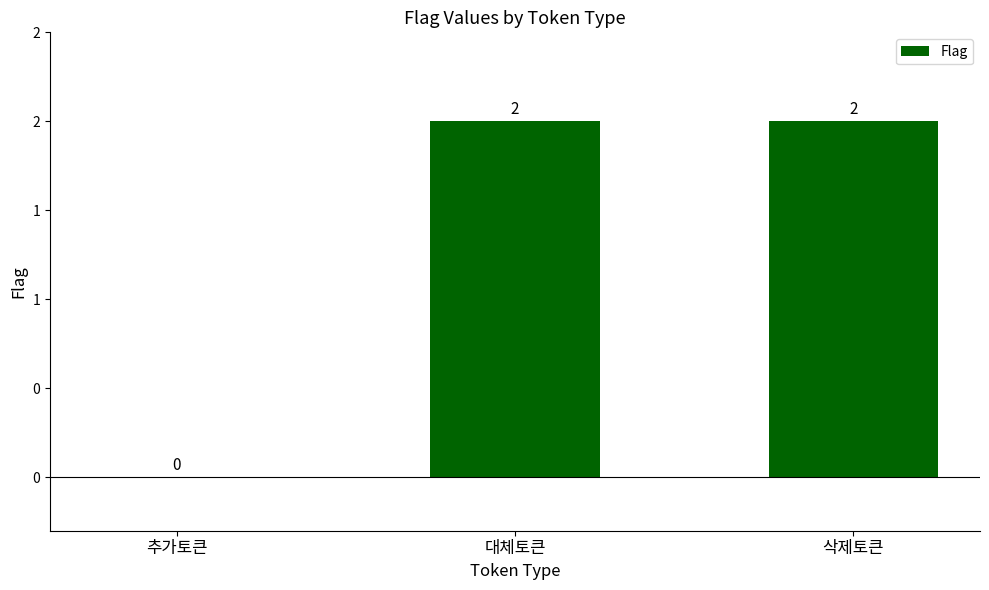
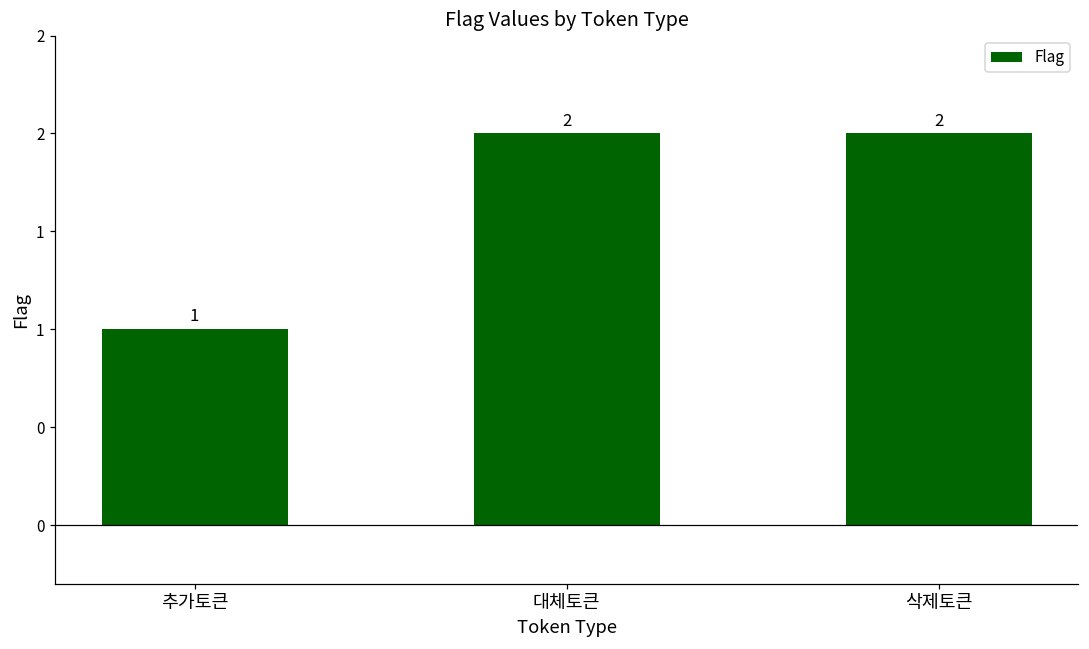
  {
-   "추가토큰": 0,
+   "추가토큰": 1,
    "대체토큰": 2,
    "삭제토큰": 2
  }
